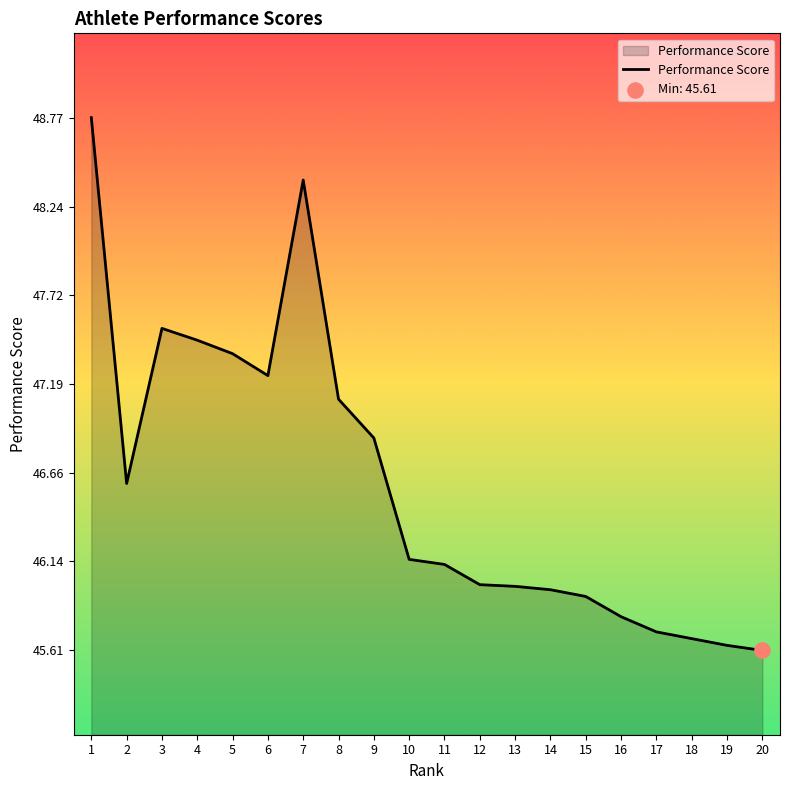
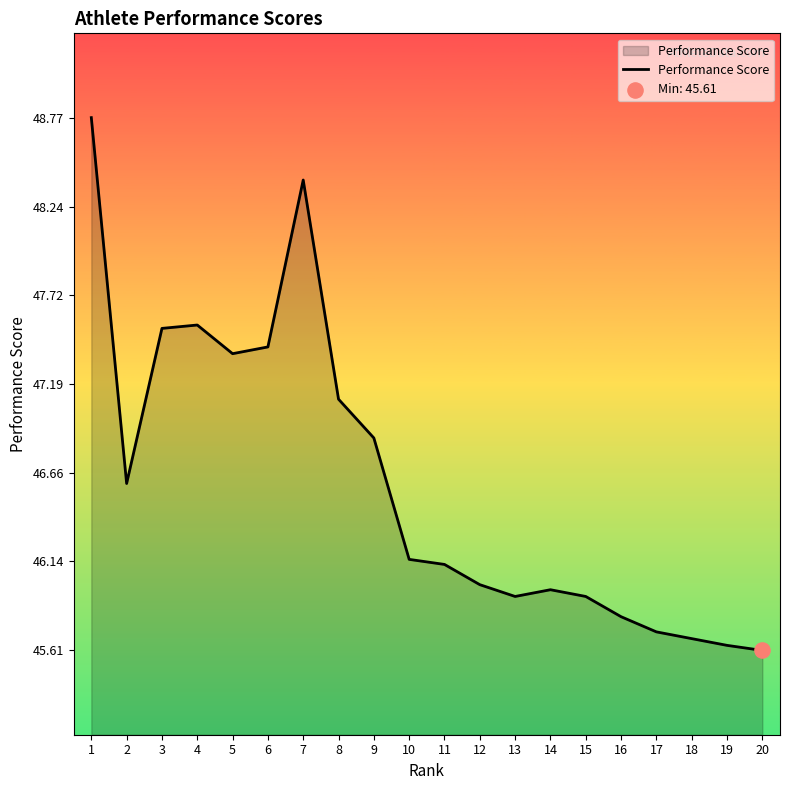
  {
    "Performance Score": {
      "1": 48.77,
      "2": 46.60,
      "3": 47.52,
-     "4": 47.45,
+     "4": 47.54,
      "5": 47.37,
-     "6": 47.24,
+     "6": 47.41,
      "7": 48.40,
      "8": 47.10,
      "9": 46.87,
      "10": 46.15,
      "11": 46.12,
      "12": 46.00,
-     "13": 45.99,
+     "13": 45.93,
      "14": 45.97,
      "15": 45.93,
      "16": 45.81,
      "17": 45.72,
      "18": 45.68,
      "19": 45.64
    }
  }
